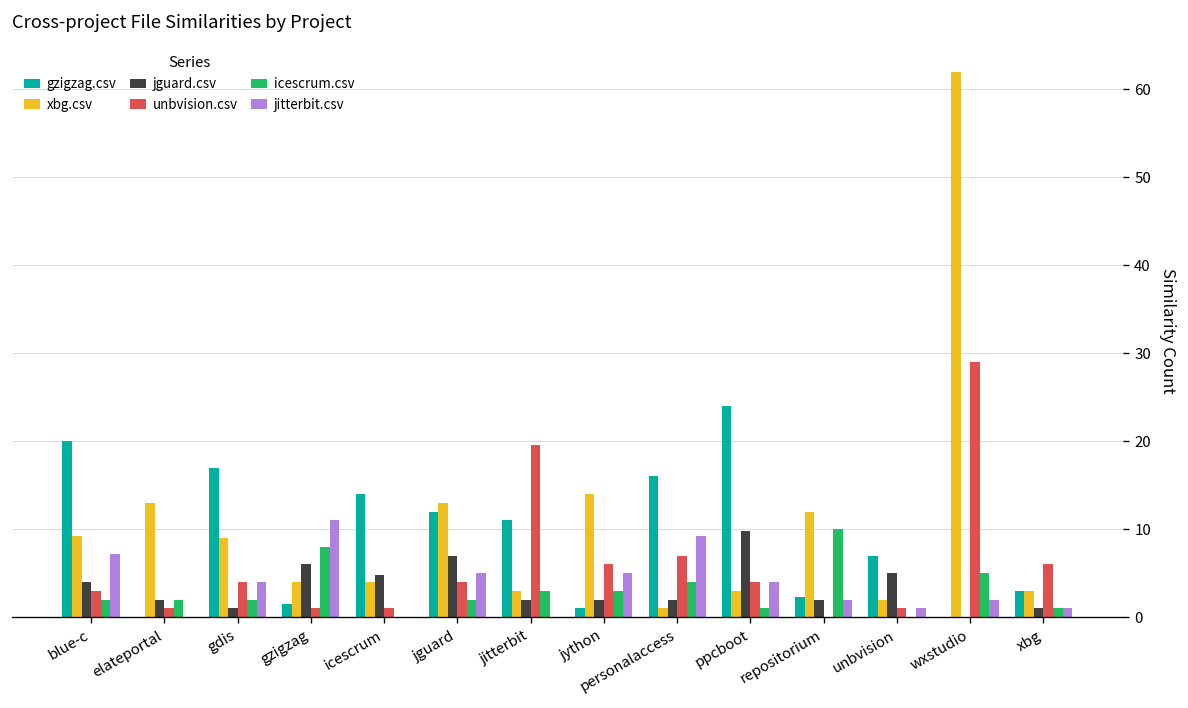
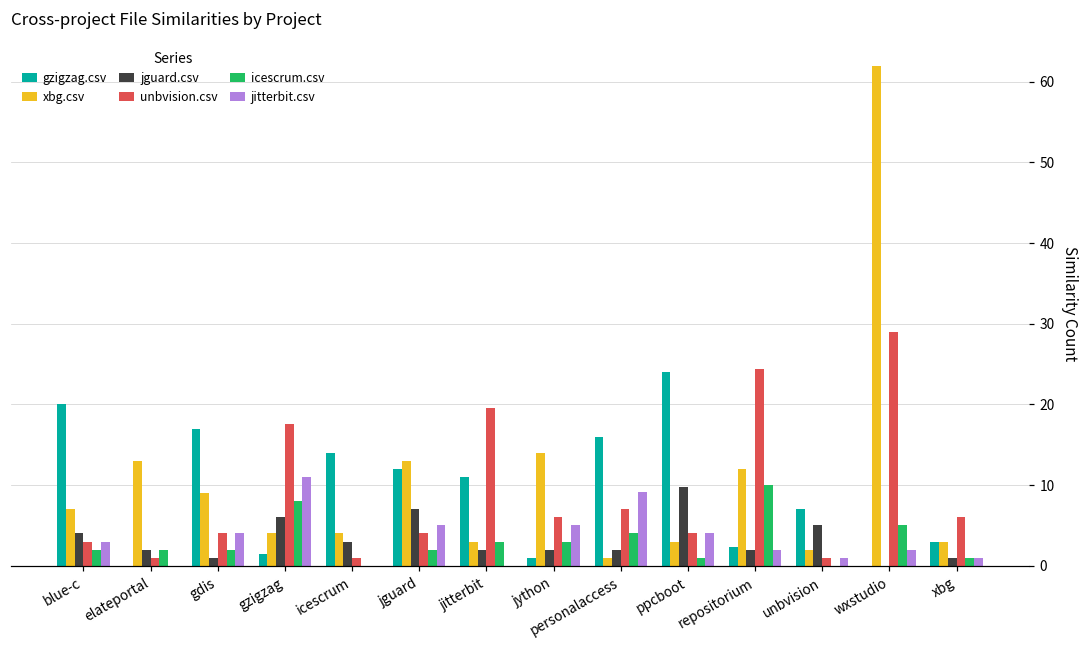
  {
    "gzigzag.csv": {
      "blue-c": 20,
      "elateportal": 0,
      "gdis": 17,
      "gzigzag": 2,
      "icescrum": 14,
      "jguard": 12,
      "jitterbit": 11,
      "jython": 1,
      "personalaccess": 16,
      "ppcboot": 24,
      "repositorium": 2,
      "unbvision": 7,
      "wxstudio": 0,
      "xbg": 3
    },
    "xbg.csv": {
-     "blue-c": 9,
+     "blue-c": 7,
      "elateportal": 13,
      "gdis": 9,
      "gzigzag": 4,
      "icescrum": 4,
      "jguard": 13,
      "jitterbit": 3,
      "jython": 14,
      "personalaccess": 1,
      "ppcboot": 3,
      "repositorium": 12,
      "unbvision": 2,
      "wxstudio": 62,
      "xbg": 3
    },
    "jguard.csv": {
      "blue-c": 4,
      "elateportal": 2,
      "gdis": 1,
      "gzigzag": 6,
-     "icescrum": 5,
+     "icescrum": 3,
      "jguard": 7,
      "jitterbit": 2,
      "jython": 2,
      "personalaccess": 2,
      "ppcboot": 10,
      "repositorium": 2,
      "unbvision": 5,
      "wxstudio": 0,
      "xbg": 1
    },
    "unbvision.csv": {
      "blue-c": 3,
      "elateportal": 1,
      "gdis": 4,
-     "gzigzag": 1,
+     "gzigzag": 18,
      "icescrum": 1,
      "jguard": 4,
      "jitterbit": 20,
      "jython": 6,
      "personalaccess": 7,
      "ppcboot": 4,
-     "repositorium": 0,
+     "repositorium": 24,
      "unbvision": 1,
      "wxstudio": 29,
      "xbg": 6
    },
    "icescrum.csv": {
      "blue-c": 2,
      "elateportal": 2,
      "gdis": 2,
      "gzigzag": 8,
      "icescrum": 0,
      "jguard": 2,
      "jitterbit": 3,
      "jython": 3,
      "personalaccess": 4,
      "ppcboot": 1,
      "repositorium": 10,
      "unbvision": 0,
      "wxstudio": 5,
      "xbg": 1
    },
    "jitterbit.csv": {
-     "blue-c": 7,
+     "blue-c": 3,
      "elateportal": 0,
      "gdis": 4,
      "gzigzag": 11,
      "icescrum": 0,
      "jguard": 5,
      "jitterbit": 0,
      "jython": 5,
      "personalaccess": 9,
      "ppcboot": 4,
      "repositorium": 2,
      "unbvision": 1,
      "wxstudio": 2,
      "xbg": 1
    }
  }
